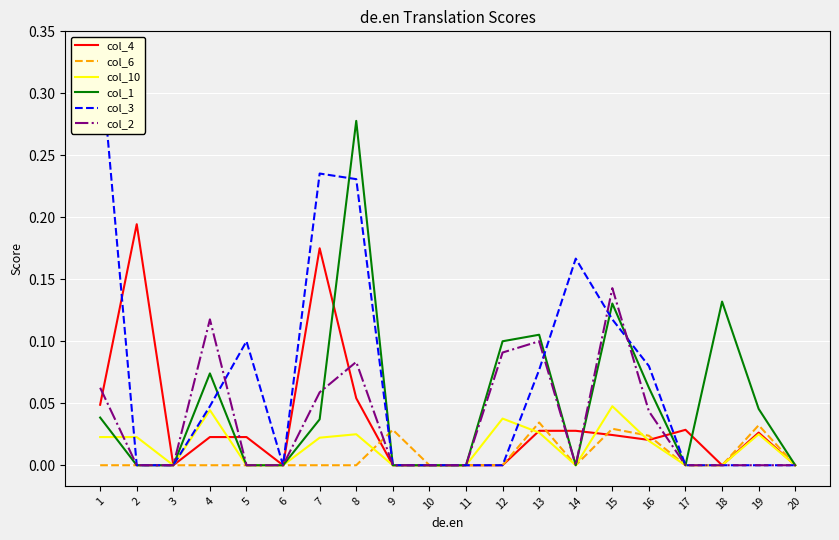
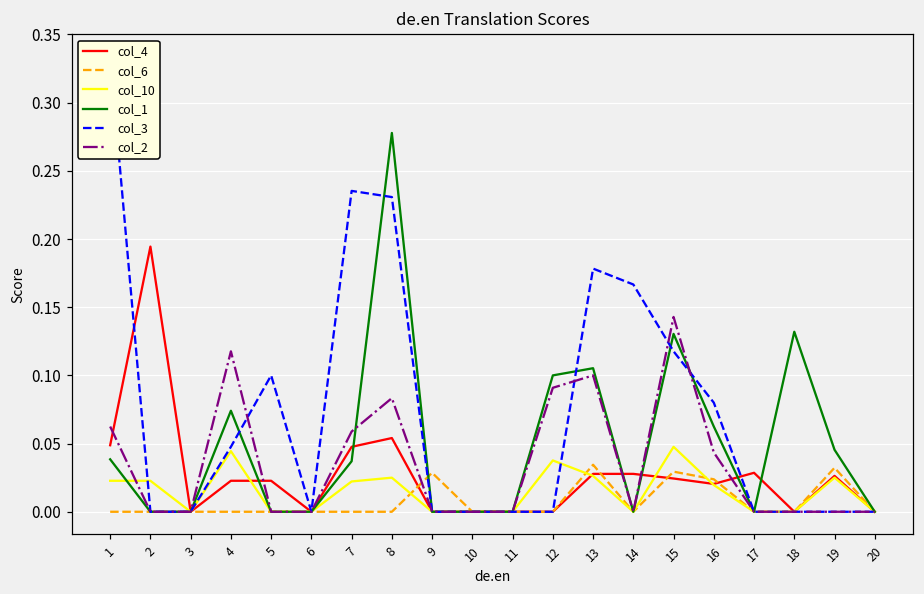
  {
    "col_4": {
      "1": 0.049,
      "2": 0.194,
      "4": 0.023,
      "5": 0.023,
-     "7": 0.175,
+     "7": 0.048,
      "8": 0.054,
      "14": 0.028,
      "15": 0.024,
      "17": 0.029
    },
    "col_6": {
      "1": 0.000,
      "4": 0.000,
      "7": 0.000,
      "8": 0.000,
      "9": 0.029,
      "13": 0.034,
      "15": 0.029,
      "16": 0.024,
      "19": 0.032
    },
    "col_10": {
      "1": 0.023,
      "2": 0.023,
      "4": 0.044,
      "7": 0.022,
      "8": 0.025,
      "12": 0.038,
      "15": 0.048
    },
    "col_1": {
      "1": 0.038,
      "4": 0.074,
      "7": 0.037,
      "8": 0.278,
      "12": 0.100,
      "13": 0.105,
      "15": 0.130,
      "16": 0.063,
      "18": 0.132,
      "19": 0.045
    },
    "col_3": {
      "4": 0.048,
      "5": 0.100,
      "7": 0.235,
      "8": 0.231,
-     "13": 0.077,
+     "13": 0.178,
      "14": 0.167,
      "15": 0.118,
      "16": 0.080
    },
    "col_2": {
      "1": 0.063,
      "4": 0.118,
      "7": 0.059,
      "8": 0.083,
      "12": 0.091,
      "13": 0.100,
      "15": 0.143,
      "16": 0.043
    }
  }
